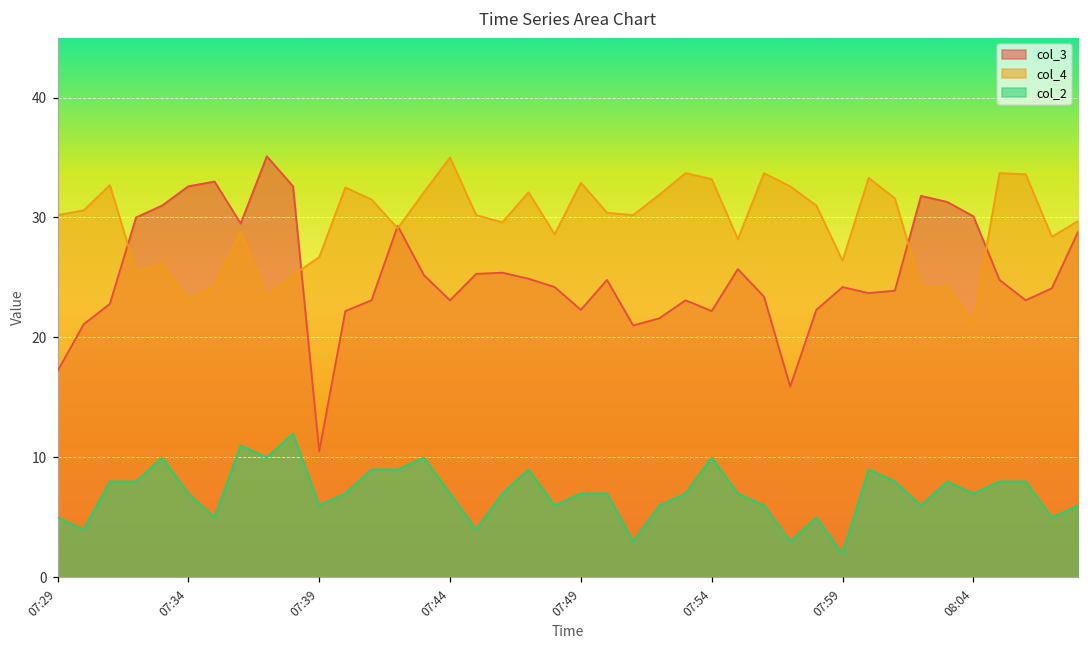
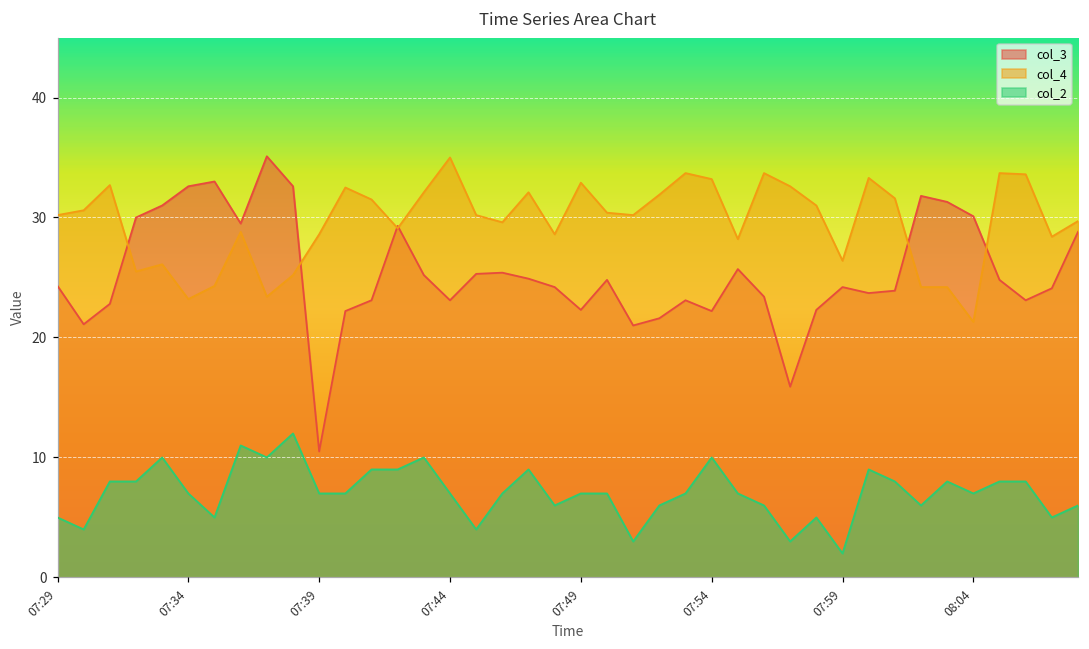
  {
    "col_3": {
-     "07:29": 17.2,
+     "07:29": 24.3,
      "07:34": 32.6,
      "07:39": 10.5,
      "07:44": 23.1,
      "07:49": 22.3,
      "07:54": 22.2,
      "07:59": 24.2,
      "08:04": 30.1
    },
    "col_4": {
      "07:29": 30.2,
      "07:34": 23.2,
-     "07:39": 26.7,
+     "07:39": 28.6,
      "07:44": 35.0,
      "07:49": 32.9,
      "07:54": 33.2,
      "07:59": 26.4,
      "08:04": 21.3
    },
    "col_2": {
      "07:29": 5,
      "07:34": 7,
-     "07:39": 6,
+     "07:39": 7,
      "07:44": 7,
      "07:49": 7,
      "07:54": 10,
      "07:59": 2,
      "08:04": 7
    }
  }
